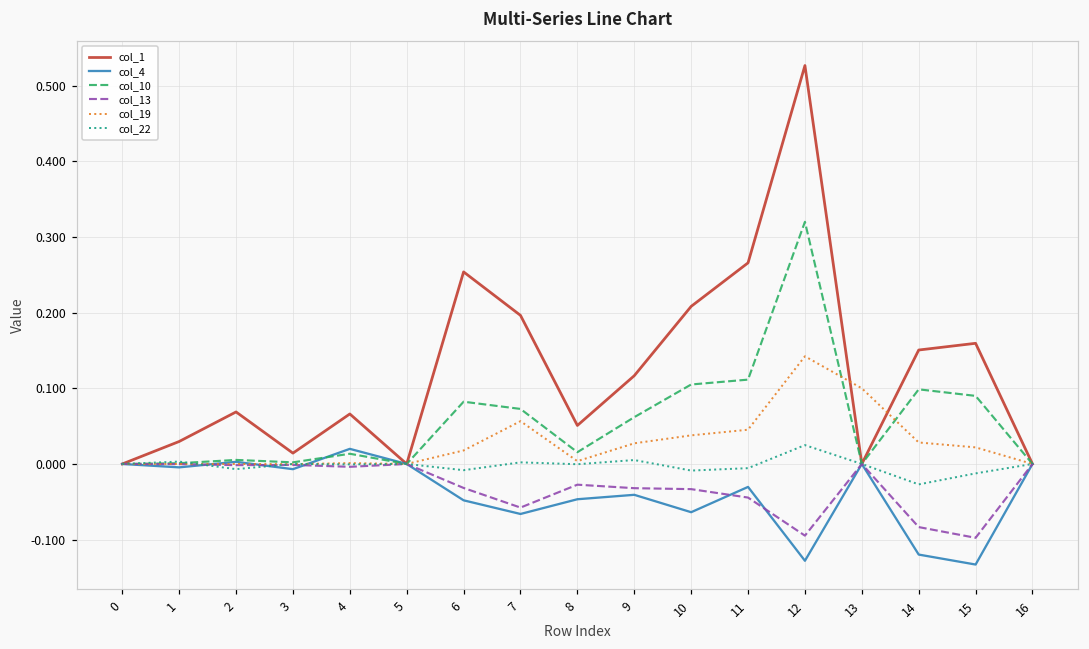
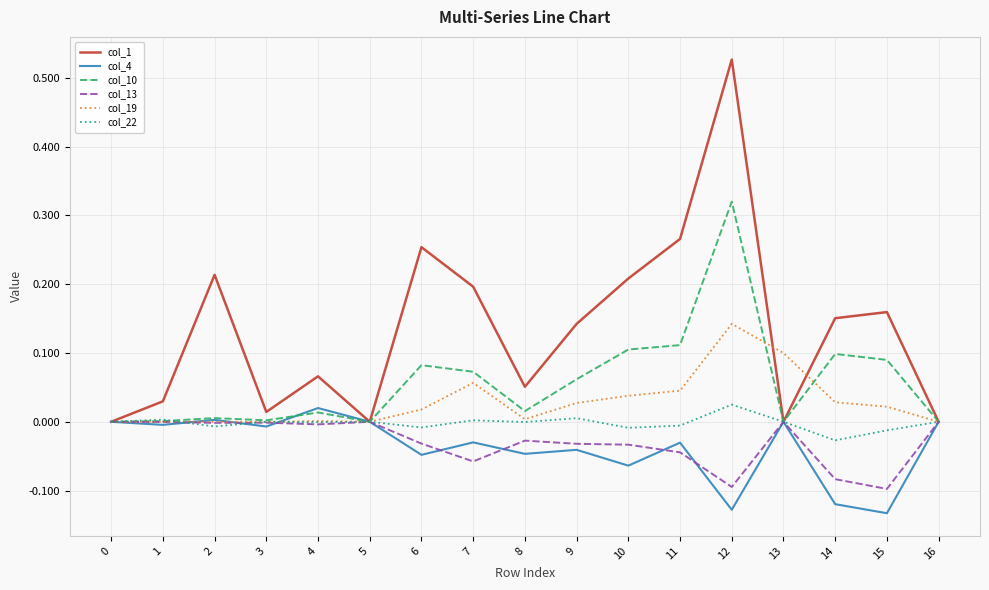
  {
    "col_1": {
      "1": 0.03,
-     "2": 0.07,
+     "2": 0.21,
      "3": 0.01,
      "4": 0.07,
      "6": 0.25,
      "7": 0.20,
      "8": 0.05,
-     "9": 0.12,
+     "9": 0.14,
      "10": 0.21,
      "11": 0.27,
      "12": 0.53,
      "14": 0.15,
      "15": 0.16
    },
    "col_4": {
      "1": 0.00,
      "3": -0.01,
      "4": 0.02,
      "6": -0.05,
-     "7": -0.07,
+     "7": -0.03,
      "8": -0.05,
      "9": -0.04,
      "10": -0.06,
      "11": -0.03,
      "12": -0.13,
      "14": -0.12,
      "15": -0.13
    },
    "col_13": {
      "6": -0.03,
      "7": -0.06,
      "8": -0.03,
      "9": -0.03,
      "10": -0.03,
      "11": -0.04,
      "12": -0.09,
      "14": -0.08,
      "15": -0.10
    },
    "col_19": {
      "6": 0.02,
      "7": 0.06,
      "8": 0.00,
      "9": 0.03,
      "10": 0.04,
      "11": 0.05,
      "12": 0.14,
      "13": 0.10,
      "14": 0.03,
      "15": 0.02
    }
  }
